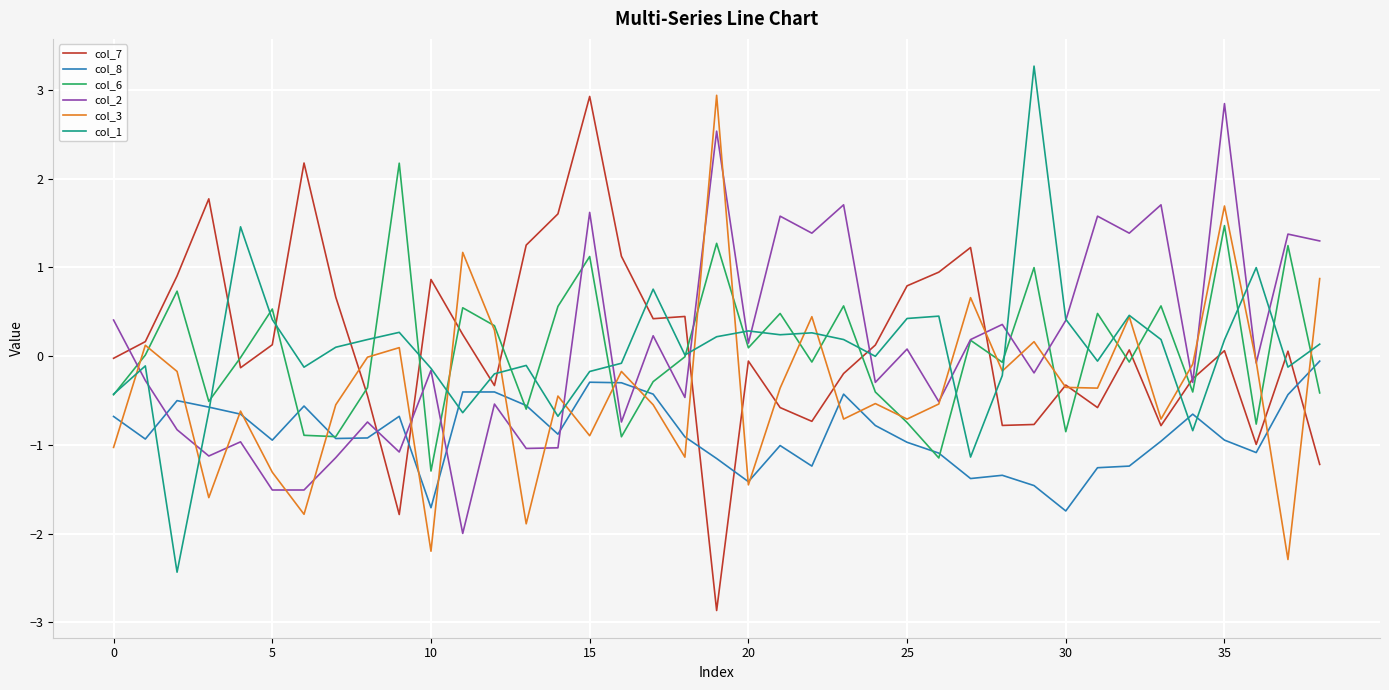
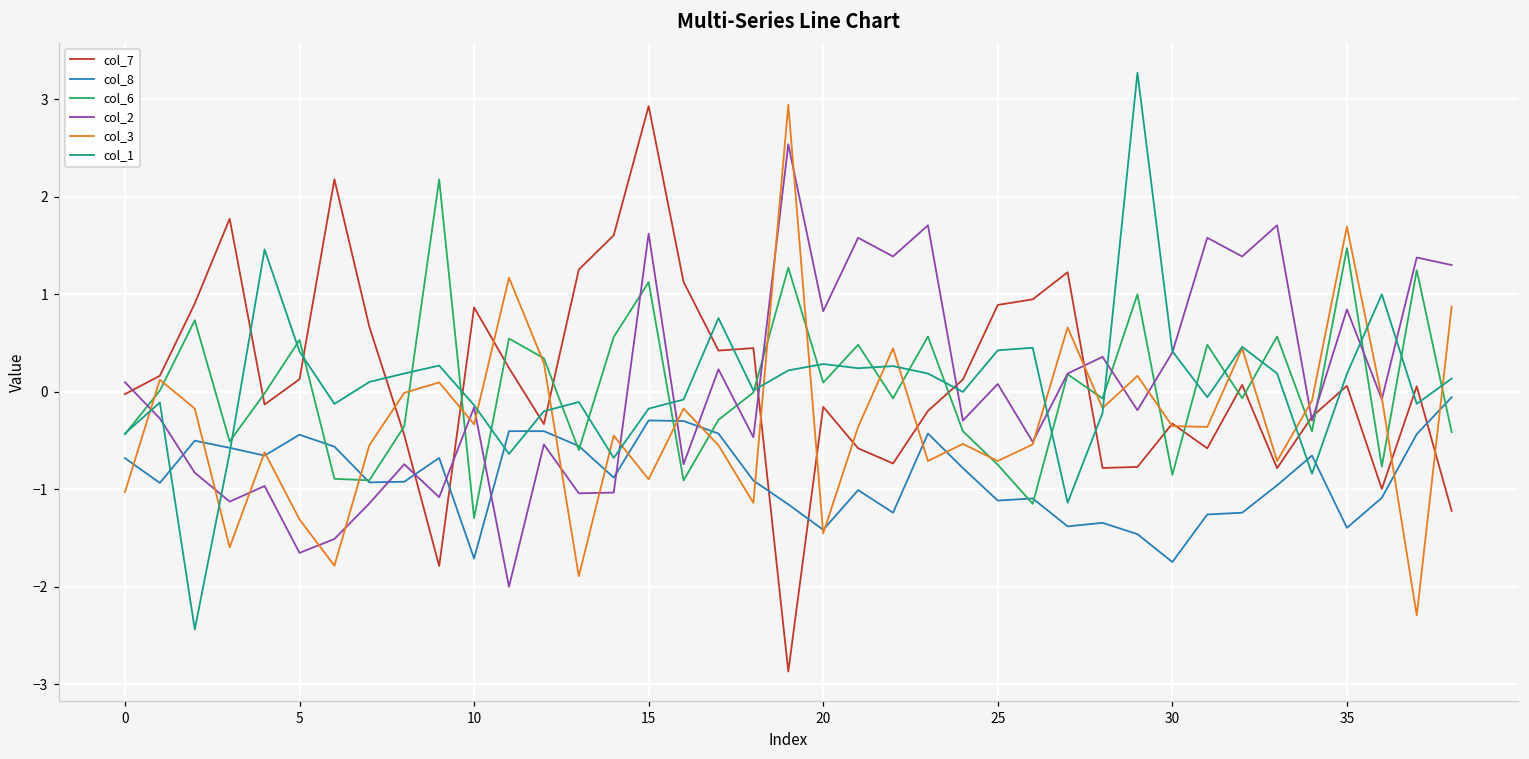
  {
    "col_7": {
      "0": 0.0,
      "5": 0.1,
      "10": 0.9,
      "15": 2.9,
-     "20": -0.1,
-     "25": 0.8,
+     "20": -0.2,
+     "25": 0.9,
      "35": 0.1
    },
    "col_8": {
      "0": -0.7,
-     "5": -0.9,
+     "5": -0.4,
      "10": -1.7,
      "15": -0.3,
      "20": -1.4,
-     "25": -1.0,
+     "25": -1.1,
      "30": -1.7,
-     "35": -0.9
+     "35": -1.4
    },
    "col_2": {
-     "0": 0.4,
-     "5": -1.5,
+     "0": 0.1,
+     "5": -1.7,
      "15": 1.6,
-     "20": 0.1,
+     "20": 0.8,
      "25": 0.1,
-     "35": 2.8
+     "35": 0.8
    },
    "col_3": {
      "0": -1.0,
      "5": -1.3,
-     "10": -2.2,
+     "10": -0.3,
      "15": -0.9,
      "20": -1.5,
      "25": -0.7,
      "35": 1.7
    }
  }
